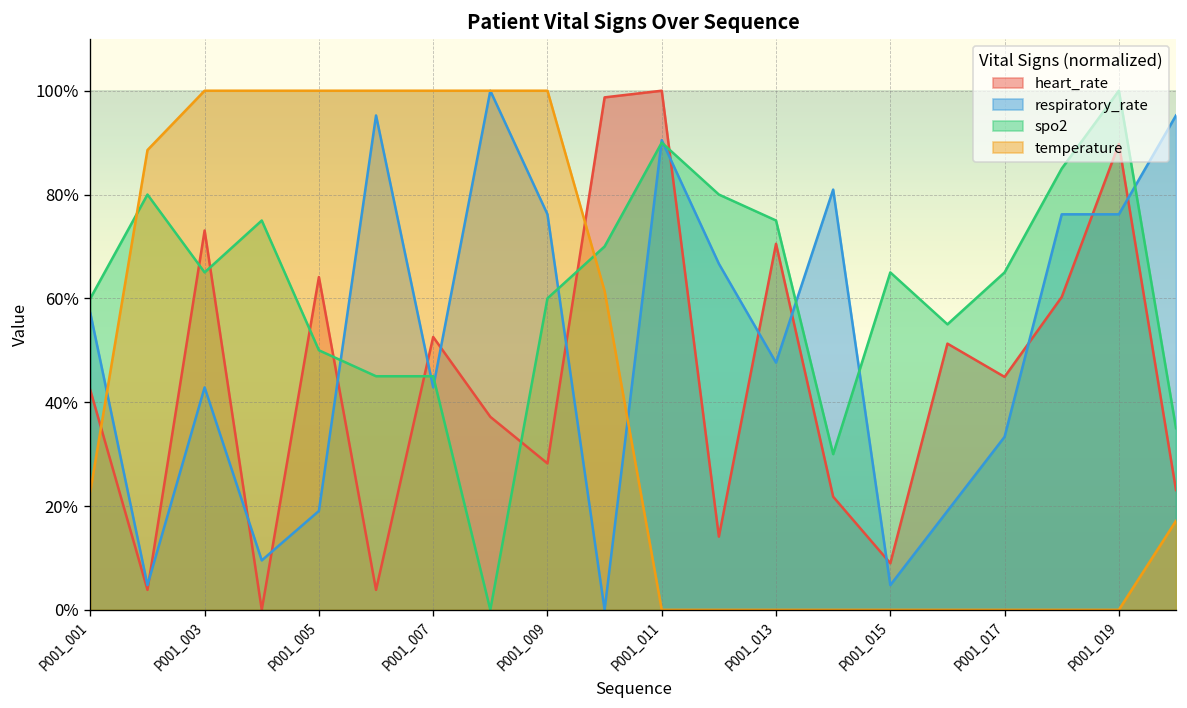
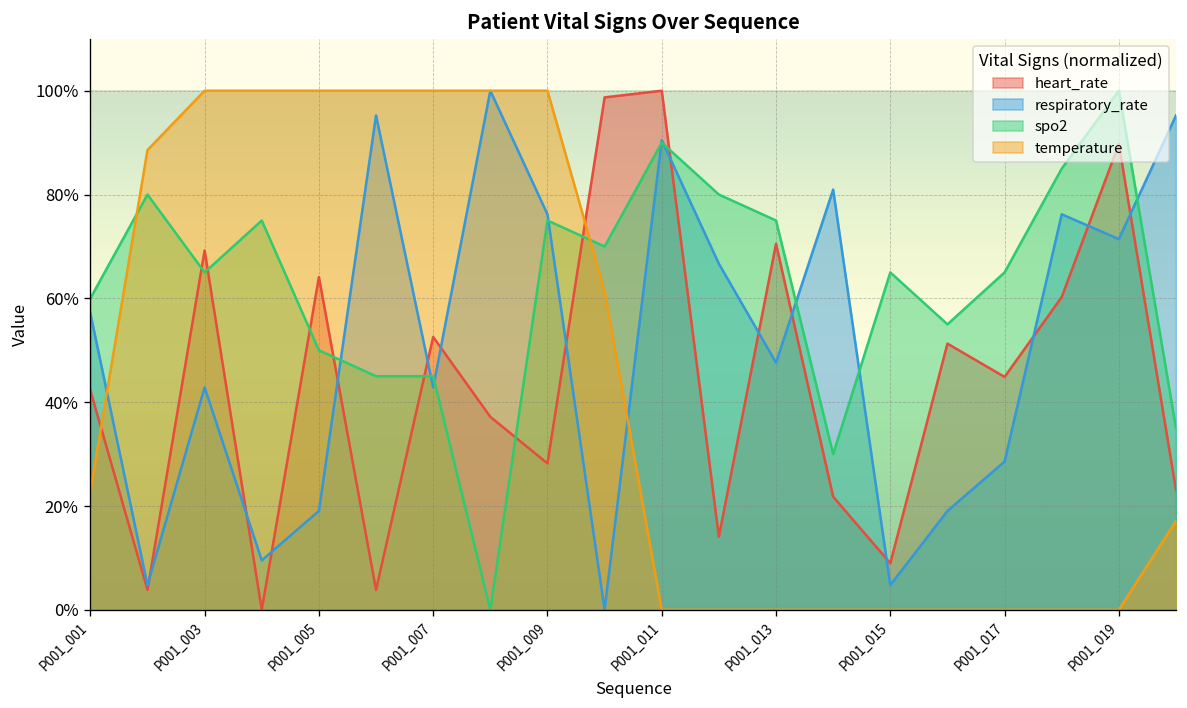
  {
    "heart_rate": {
      "P001_001": "42%",
-     "P001_003": "73%",
+     "P001_003": "69%",
      "P001_005": "64%",
      "P001_007": "53%",
      "P001_009": "28%",
      "P001_011": "100%",
      "P001_013": "71%",
      "P001_015": "9%",
      "P001_017": "45%"
    },
    "respiratory_rate": {
      "P001_001": "57%",
      "P001_003": "43%",
      "P001_005": "19%",
      "P001_007": "43%",
      "P001_009": "76%",
      "P001_013": "48%",
      "P001_015": "5%",
-     "P001_017": "33%",
-     "P001_019": "76%"
+     "P001_017": "29%",
+     "P001_019": "71%"
    },
    "spo2": {
      "P001_001": "60%",
      "P001_003": "65%",
      "P001_005": "50%",
      "P001_007": "45%",
-     "P001_009": "60%",
+     "P001_009": "75%",
      "P001_013": "75%",
      "P001_015": "65%",
      "P001_017": "65%"
    },
    "temperature": {
      "P001_001": "23%",
      "P001_003": "100%",
      "P001_005": "100%",
      "P001_007": "100%",
      "P001_009": "100%",
      "P001_011": "0%",
      "P001_013": "0%",
      "P001_015": "0%",
      "P001_017": "0%",
      "P001_019": "0%"
    }
  }
